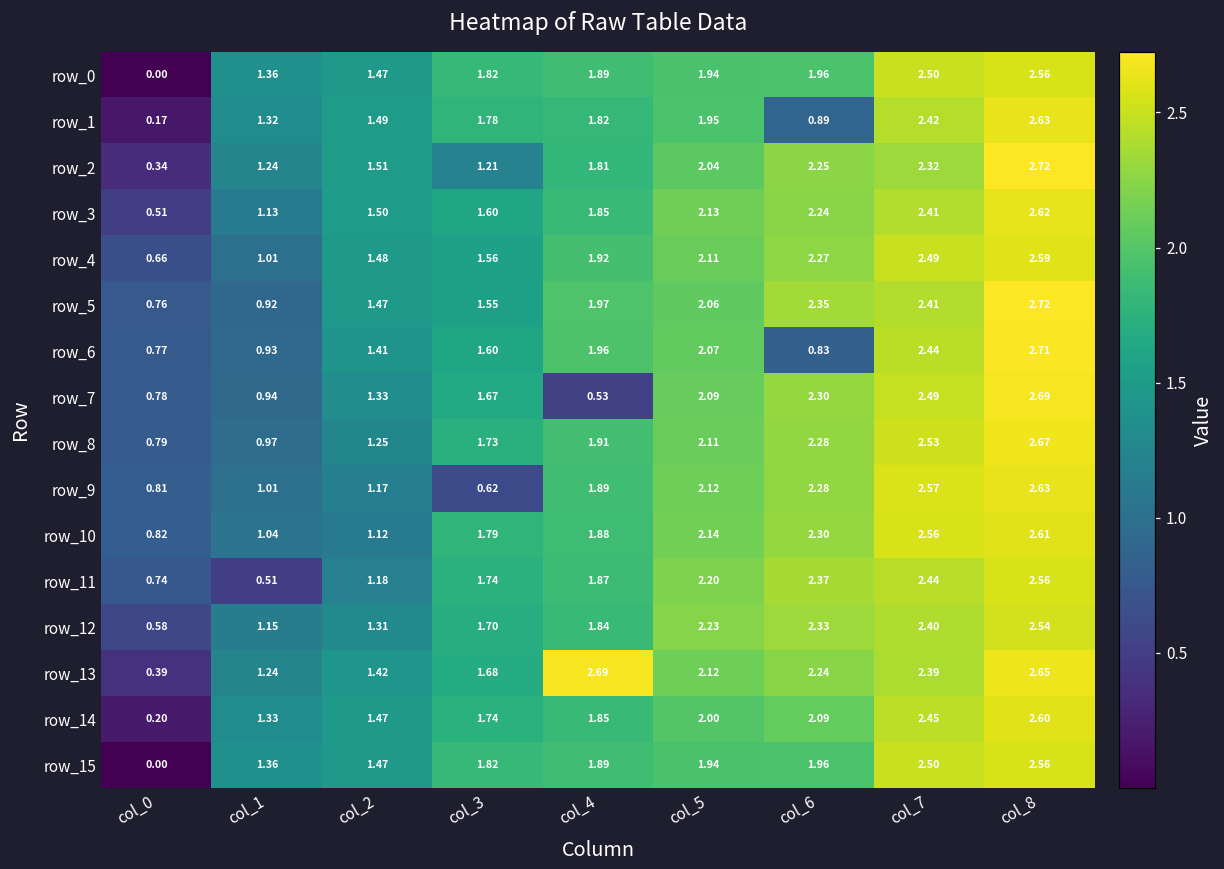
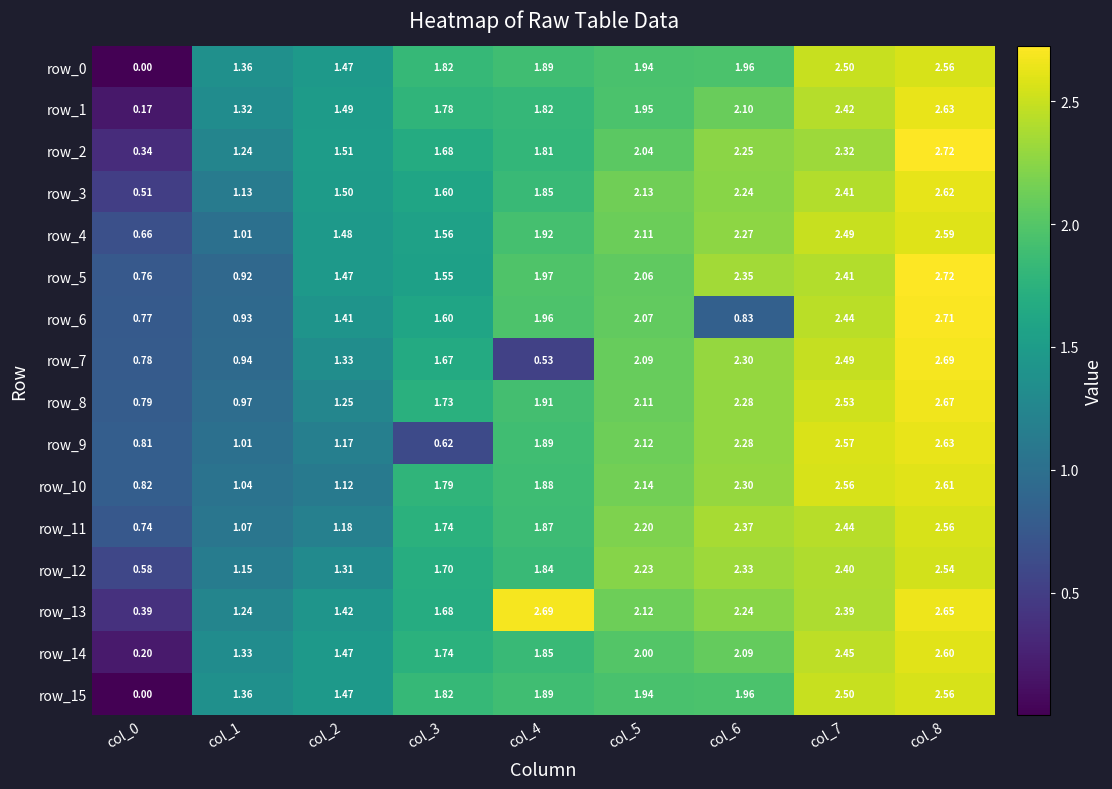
  {
    "row_0": {
      "col_0": 0.00,
      "col_1": 1.36,
      "col_2": 1.47,
      "col_3": 1.82,
      "col_4": 1.89,
      "col_5": 1.94,
      "col_6": 1.96,
      "col_7": 2.50,
      "col_8": 2.56
    },
    "row_1": {
      "col_0": 0.17,
      "col_1": 1.32,
      "col_2": 1.49,
      "col_3": 1.78,
      "col_4": 1.82,
      "col_5": 1.95,
-     "col_6": 0.89,
+     "col_6": 2.10,
      "col_7": 2.42,
      "col_8": 2.63
    },
    "row_2": {
      "col_0": 0.34,
      "col_1": 1.24,
      "col_2": 1.51,
-     "col_3": 1.21,
+     "col_3": 1.68,
      "col_4": 1.81,
      "col_5": 2.04,
      "col_6": 2.25,
      "col_7": 2.32,
      "col_8": 2.72
    },
    "row_3": {
      "col_0": 0.51,
      "col_1": 1.13,
      "col_2": 1.50,
      "col_3": 1.60,
      "col_4": 1.85,
      "col_5": 2.13,
      "col_6": 2.24,
      "col_7": 2.41,
      "col_8": 2.62
    },
    "row_4": {
      "col_0": 0.66,
      "col_1": 1.01,
      "col_2": 1.48,
      "col_3": 1.56,
      "col_4": 1.92,
      "col_5": 2.11,
      "col_6": 2.27,
      "col_7": 2.49,
      "col_8": 2.59
    },
    "row_5": {
      "col_0": 0.76,
      "col_1": 0.92,
      "col_2": 1.47,
      "col_3": 1.55,
      "col_4": 1.97,
      "col_5": 2.06,
      "col_6": 2.35,
      "col_7": 2.41,
      "col_8": 2.72
    },
    "row_6": {
      "col_0": 0.77,
      "col_1": 0.93,
      "col_2": 1.41,
      "col_3": 1.60,
      "col_4": 1.96,
      "col_5": 2.07,
      "col_6": 0.83,
      "col_7": 2.44,
      "col_8": 2.71
    },
    "row_7": {
      "col_0": 0.78,
      "col_1": 0.94,
      "col_2": 1.33,
      "col_3": 1.67,
      "col_4": 0.53,
      "col_5": 2.09,
      "col_6": 2.30,
      "col_7": 2.49,
      "col_8": 2.69
    },
    "row_8": {
      "col_0": 0.79,
      "col_1": 0.97,
      "col_2": 1.25,
      "col_3": 1.73,
      "col_4": 1.91,
      "col_5": 2.11,
      "col_6": 2.28,
      "col_7": 2.53,
      "col_8": 2.67
    },
    "row_9": {
      "col_0": 0.81,
      "col_1": 1.01,
      "col_2": 1.17,
      "col_3": 0.62,
      "col_4": 1.89,
      "col_5": 2.12,
      "col_6": 2.28,
      "col_7": 2.57,
      "col_8": 2.63
    },
    "row_10": {
      "col_0": 0.82,
      "col_1": 1.04,
      "col_2": 1.12,
      "col_3": 1.79,
      "col_4": 1.88,
      "col_5": 2.14,
      "col_6": 2.30,
      "col_7": 2.56,
      "col_8": 2.61
    },
    "row_11": {
      "col_0": 0.74,
-     "col_1": 0.51,
+     "col_1": 1.07,
      "col_2": 1.18,
      "col_3": 1.74,
      "col_4": 1.87,
      "col_5": 2.20,
      "col_6": 2.37,
      "col_7": 2.44,
      "col_8": 2.56
    },
    "row_12": {
      "col_0": 0.58,
      "col_1": 1.15,
      "col_2": 1.31,
      "col_3": 1.70,
      "col_4": 1.84,
      "col_5": 2.23,
      "col_6": 2.33,
      "col_7": 2.40,
      "col_8": 2.54
    },
    "row_13": {
      "col_0": 0.39,
      "col_1": 1.24,
      "col_2": 1.42,
      "col_3": 1.68,
      "col_4": 2.69,
      "col_5": 2.12,
      "col_6": 2.24,
      "col_7": 2.39,
      "col_8": 2.65
    },
    "row_14": {
      "col_0": 0.20,
      "col_1": 1.33,
      "col_2": 1.47,
      "col_3": 1.74,
      "col_4": 1.85,
      "col_5": 2.00,
      "col_6": 2.09,
      "col_7": 2.45,
      "col_8": 2.60
    },
    "row_15": {
      "col_0": 0.00,
      "col_1": 1.36,
      "col_2": 1.47,
      "col_3": 1.82,
      "col_4": 1.89,
      "col_5": 1.94,
      "col_6": 1.96,
      "col_7": 2.50,
      "col_8": 2.56
    }
  }
